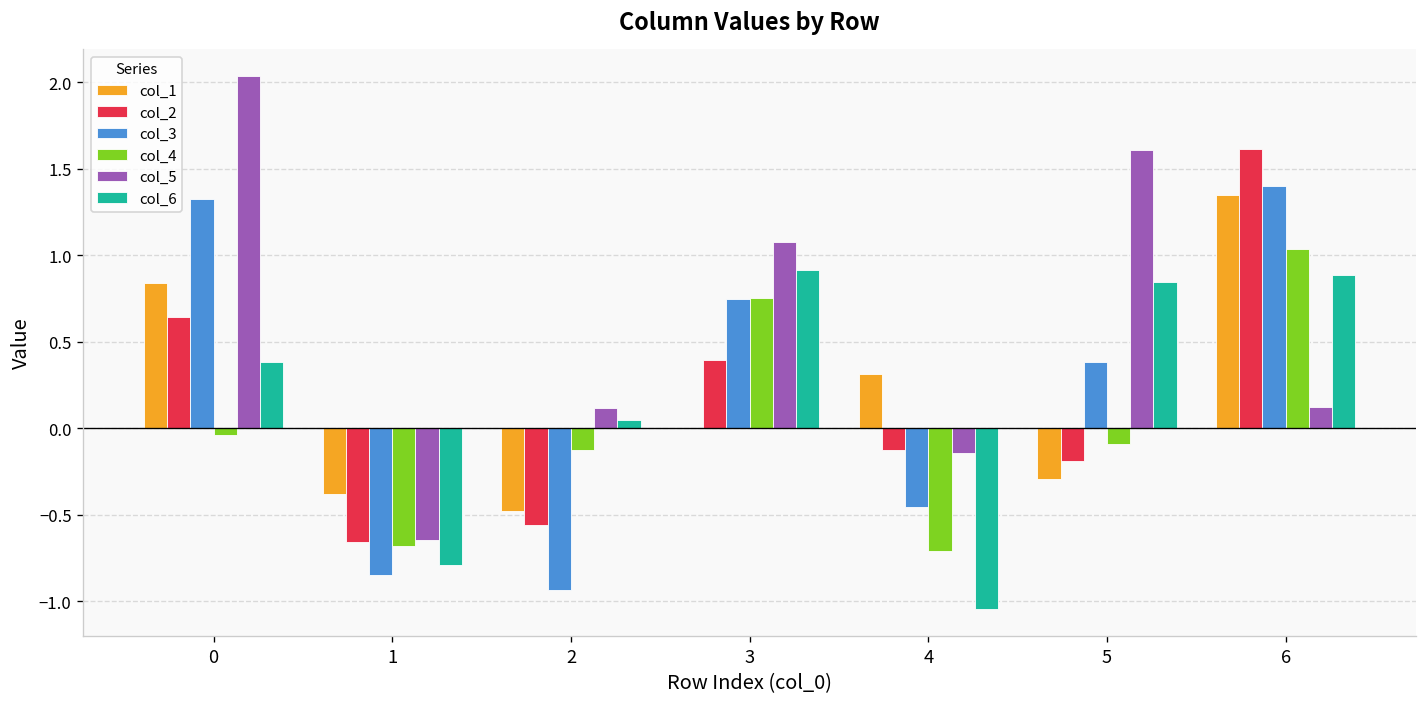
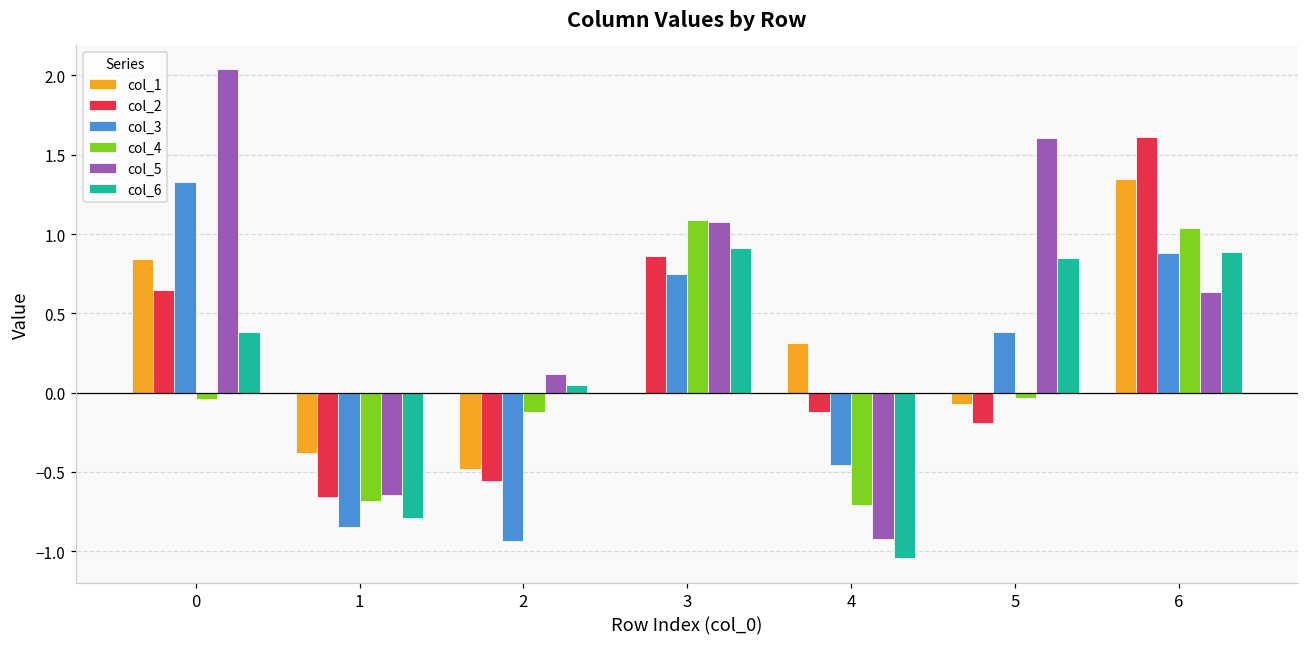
  {
    "col_1": {
      "0": 0.84,
      "1": -0.38,
      "2": -0.48,
      "4": 0.31,
-     "5": -0.29,
+     "5": -0.07,
      "6": 1.35
    },
    "col_2": {
      "0": 0.65,
      "1": -0.66,
      "2": -0.56,
-     "3": 0.40,
+     "3": 0.86,
      "4": -0.12,
      "5": -0.19,
      "6": 1.61
    },
    "col_3": {
      "0": 1.33,
      "1": -0.85,
      "2": -0.94,
      "3": 0.75,
      "4": -0.46,
      "5": 0.39,
-     "6": 1.40
+     "6": 0.88
    },
    "col_4": {
      "0": -0.04,
      "1": -0.68,
      "2": -0.12,
-     "3": 0.76,
+     "3": 1.09,
      "4": -0.71,
-     "5": -0.09,
+     "5": -0.03,
      "6": 1.04
    },
    "col_5": {
      "0": 2.04,
      "1": -0.65,
      "2": 0.12,
      "3": 1.08,
-     "4": -0.14,
+     "4": -0.92,
      "5": 1.61,
-     "6": 0.12
+     "6": 0.63
    },
    "col_6": {
      "0": 0.38,
      "1": -0.79,
      "2": 0.05,
      "3": 0.91,
      "4": -1.05,
      "5": 0.85,
      "6": 0.89
    }
  }
